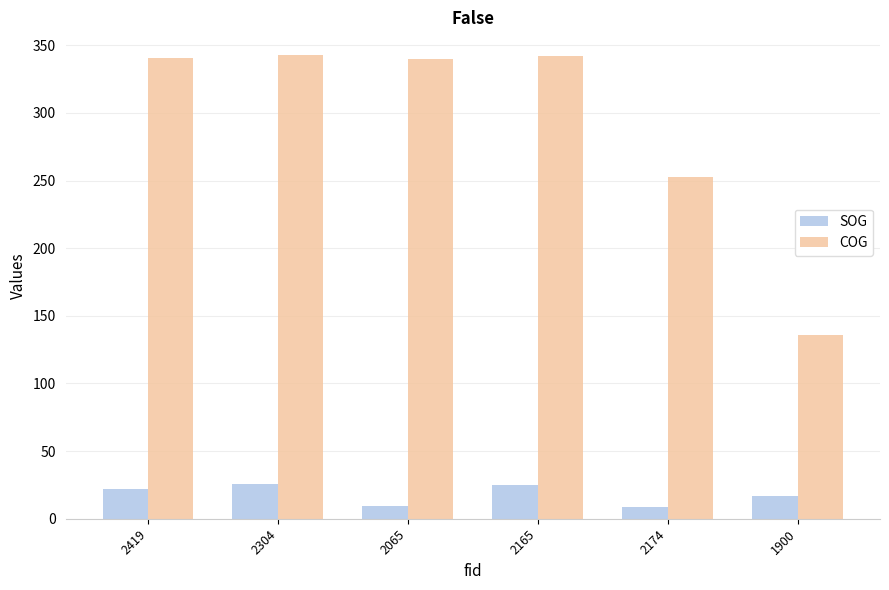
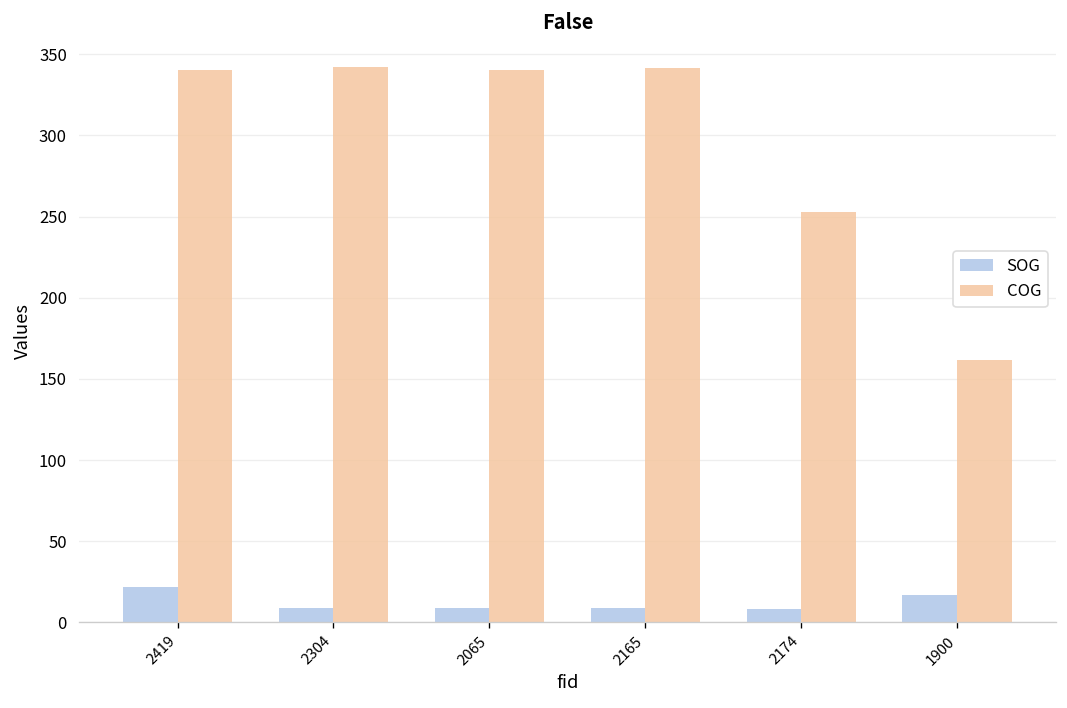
  {
    "SOG": {
      "2419": 22,
-     "2304": 25,
+     "2304": 9,
      "2065": 9,
-     "2165": 25,
+     "2165": 9,
      "2174": 9,
      "1900": 17
    },
    "COG": {
      "2419": 341,
      "2304": 342,
      "2065": 340,
      "2165": 342,
      "2174": 253,
-     "1900": 136
+     "1900": 162
    }
  }
